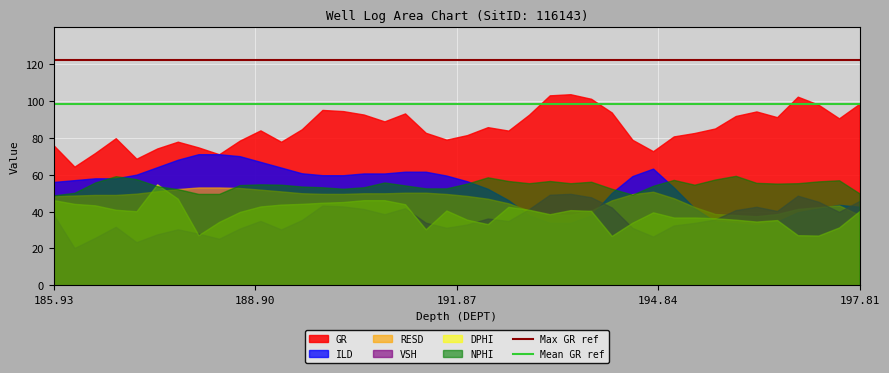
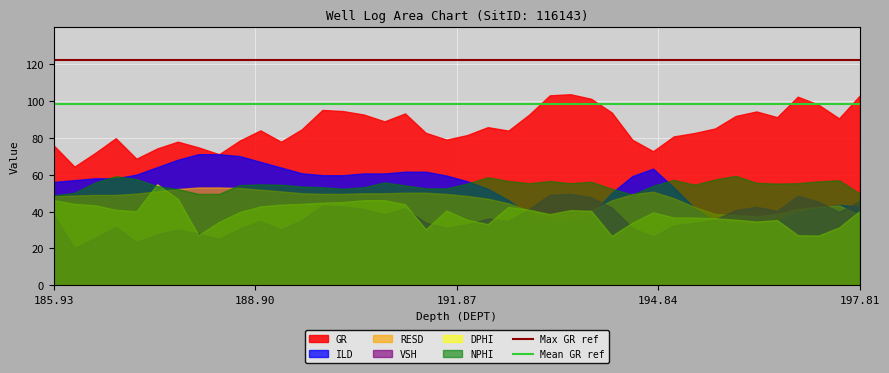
  {
    "GR": {
      "185.93": 76,
-     "197.81": 99
+     "197.81": 103
    },
    "ILD": {
      "185.93": 56,
      "197.81": 43
    },
    "RESD": {
      "197.81": 38
    },
    "VSH": {
      "185.93": 38,
      "197.81": 46
    },
    "DPHI": {
      "185.93": 46,
      "197.81": 40
    },
    "NPHI": {
      "197.81": 50
    }
  }
